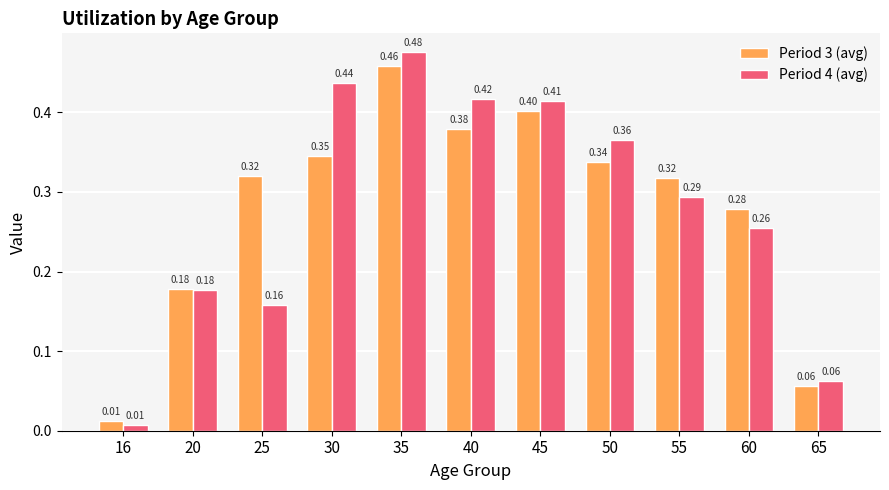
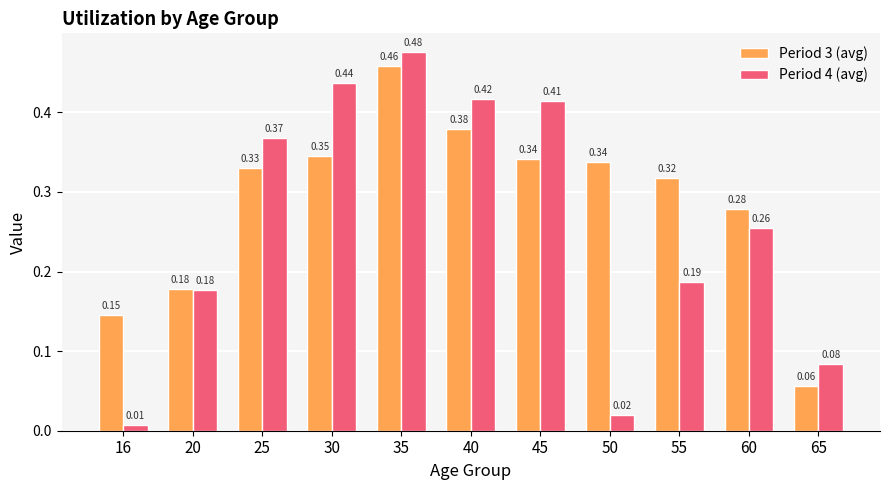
  {
    "Period 3 (avg)": {
-     "16": 0.01,
+     "16": 0.15,
      "20": 0.18,
-     "25": 0.32,
+     "25": 0.33,
      "30": 0.35,
      "35": 0.46,
      "40": 0.38,
-     "45": 0.40,
+     "45": 0.34,
      "50": 0.34,
      "55": 0.32,
      "60": 0.28,
      "65": 0.06
    },
    "Period 4 (avg)": {
      "16": 0.01,
      "20": 0.18,
-     "25": 0.16,
+     "25": 0.37,
      "30": 0.44,
      "35": 0.48,
      "40": 0.42,
      "45": 0.41,
-     "50": 0.36,
-     "55": 0.29,
+     "50": 0.02,
+     "55": 0.19,
      "60": 0.26,
-     "65": 0.06
+     "65": 0.08
    }
  }
